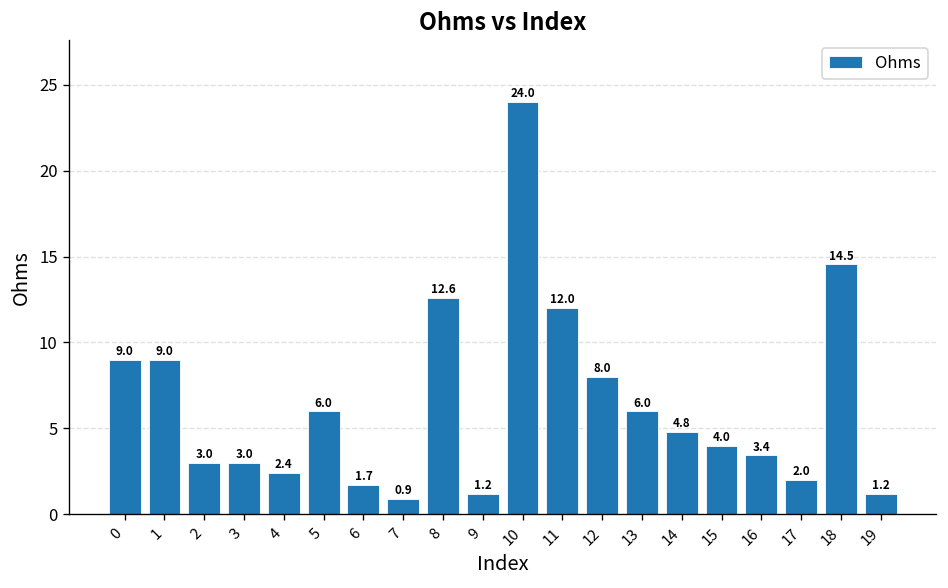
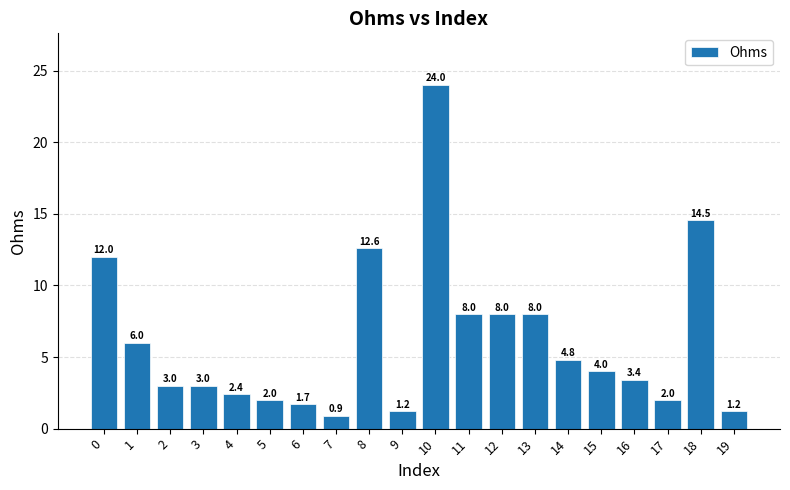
  {
-   "0": 9.0,
-   "1": 9.0,
+   "0": 12.0,
+   "1": 6.0,
    "2": 3.0,
    "3": 3.0,
    "4": 2.4,
-   "5": 6.0,
+   "5": 2.0,
    "6": 1.7,
    "7": 0.9,
    "8": 12.6,
    "9": 1.2,
    "10": 24.0,
-   "11": 12.0,
+   "11": 8.0,
    "12": 8.0,
-   "13": 6.0,
+   "13": 8.0,
    "14": 4.8,
    "15": 4.0,
    "16": 3.4,
    "17": 2.0,
    "18": 14.5,
    "19": 1.2
  }
